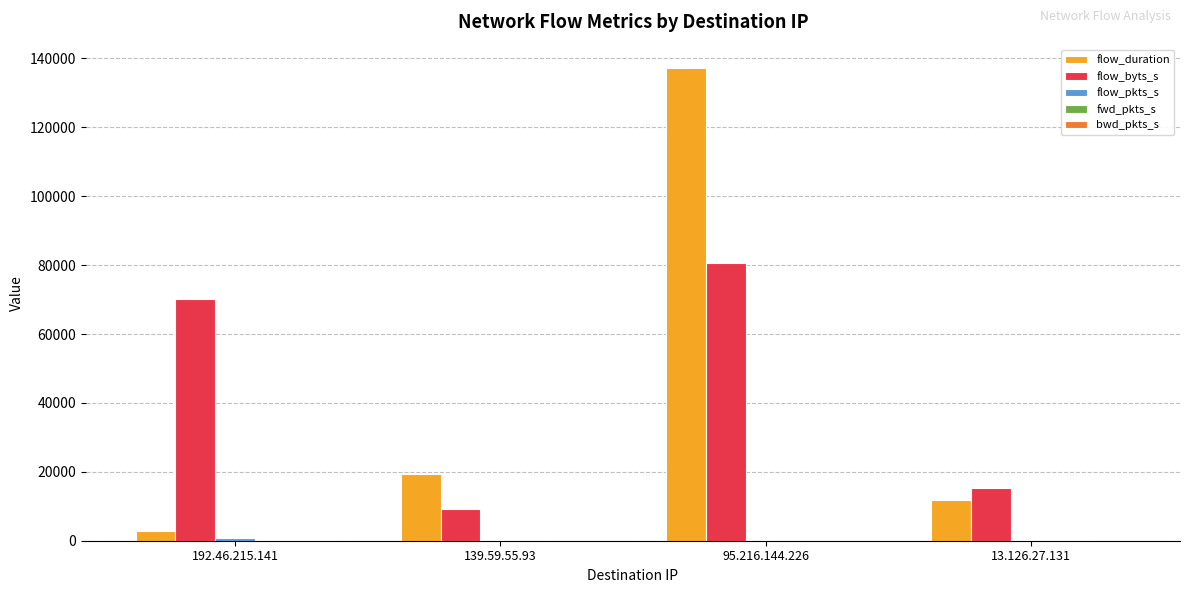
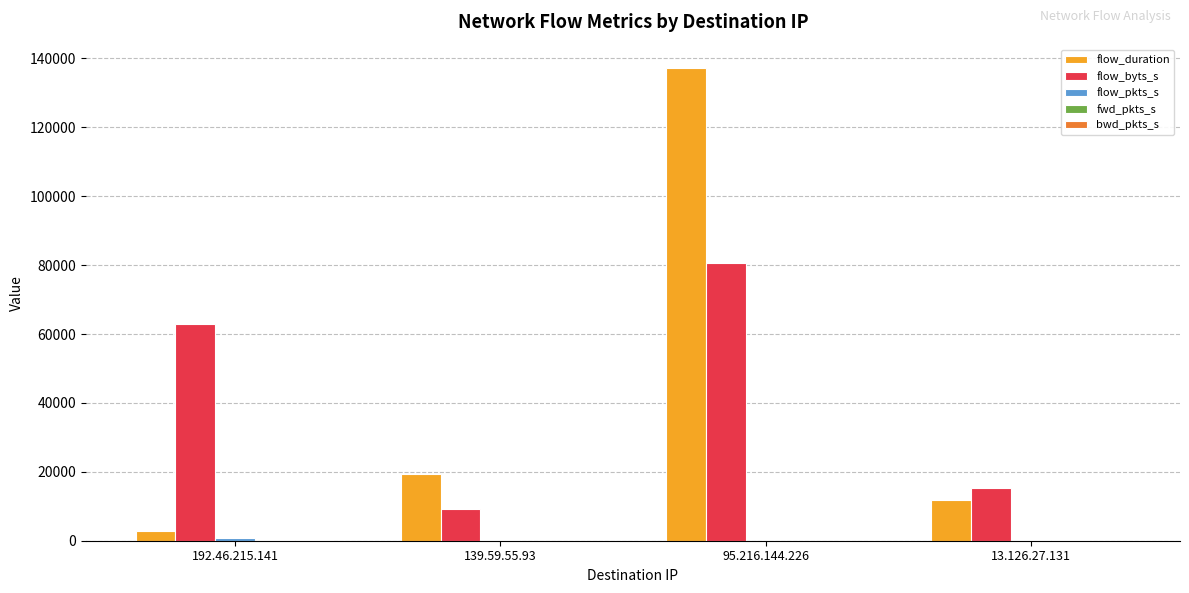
  {
    "flow_byts_s": {
-     "192.46.215.141": 70000,
+     "192.46.215.141": 63000,
      "139.59.55.93": 9000,
      "95.216.144.226": 81000,
      "13.126.27.131": 15000
    }
  }
